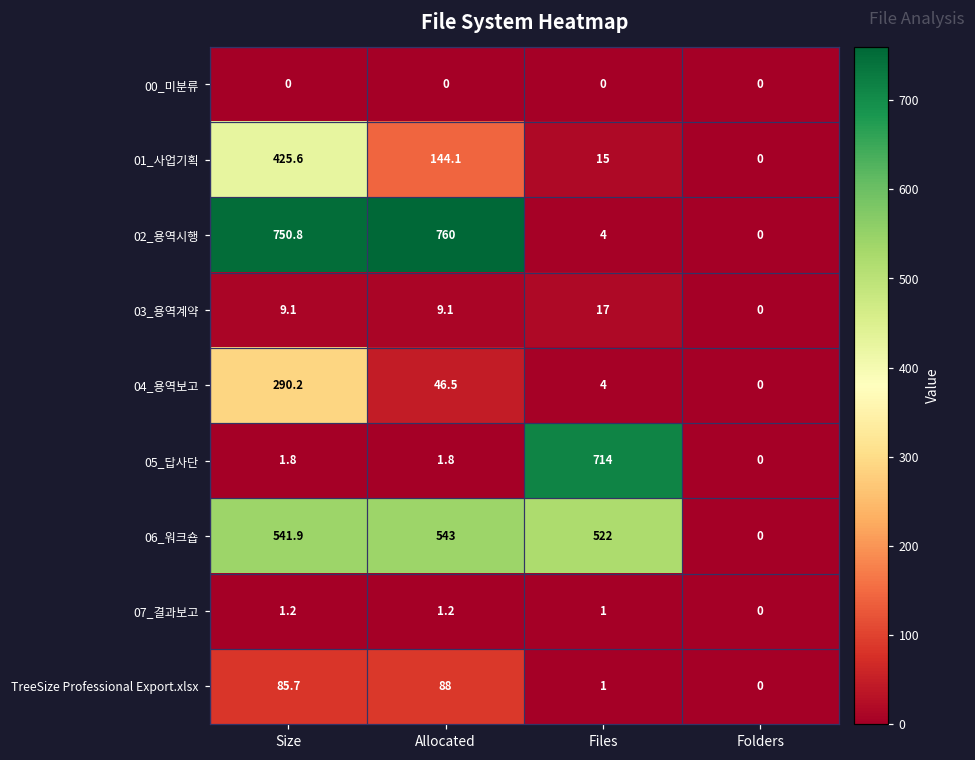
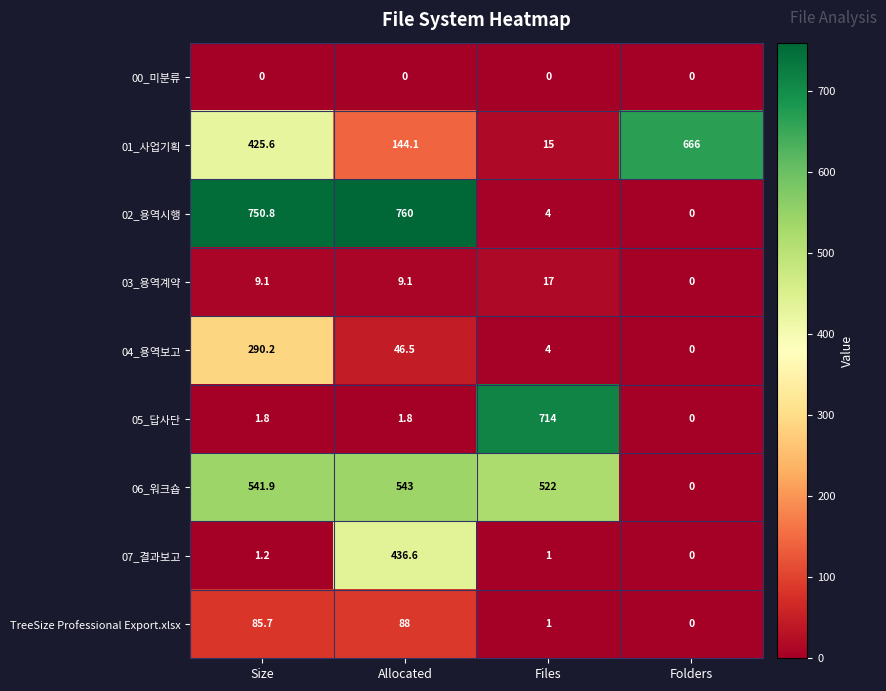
  {
    "00_미분류": {
      "Size": 0,
      "Allocated": 0,
      "Files": 0,
      "Folders": 0
    },
    "01_사업기획": {
      "Size": 425.6,
      "Allocated": 144.1,
      "Files": 15,
-     "Folders": 0
+     "Folders": 666
    },
    "02_용역시행": {
      "Size": 750.8,
      "Allocated": 760,
      "Files": 4,
      "Folders": 0
    },
    "03_용역계약": {
      "Size": 9.1,
      "Allocated": 9.1,
      "Files": 17,
      "Folders": 0
    },
    "04_용역보고": {
      "Size": 290.2,
      "Allocated": 46.5,
      "Files": 4,
      "Folders": 0
    },
    "05_답사단": {
      "Size": 1.8,
      "Allocated": 1.8,
      "Files": 714,
      "Folders": 0
    },
    "06_워크숍": {
      "Size": 541.9,
      "Allocated": 543,
      "Files": 522,
      "Folders": 0
    },
    "07_결과보고": {
      "Size": 1.2,
-     "Allocated": 1.2,
+     "Allocated": 436.6,
      "Files": 1,
      "Folders": 0
    },
    "TreeSize Professional Export.xlsx": {
      "Size": 85.7,
      "Allocated": 88,
      "Files": 1,
      "Folders": 0
    }
  }
